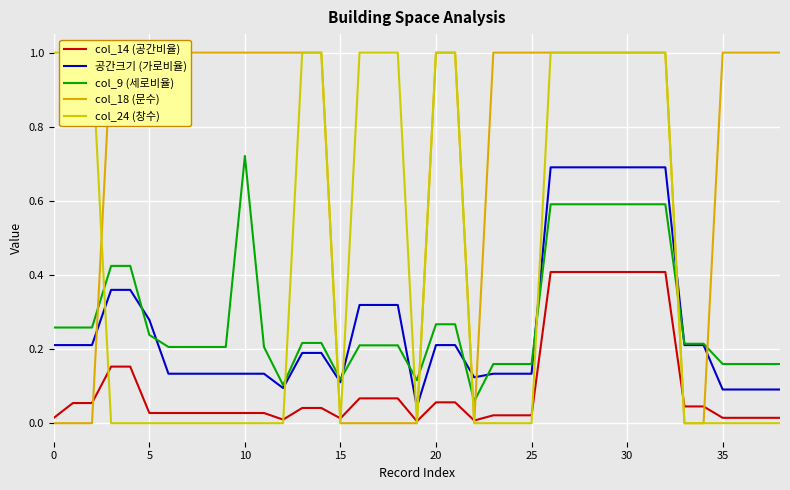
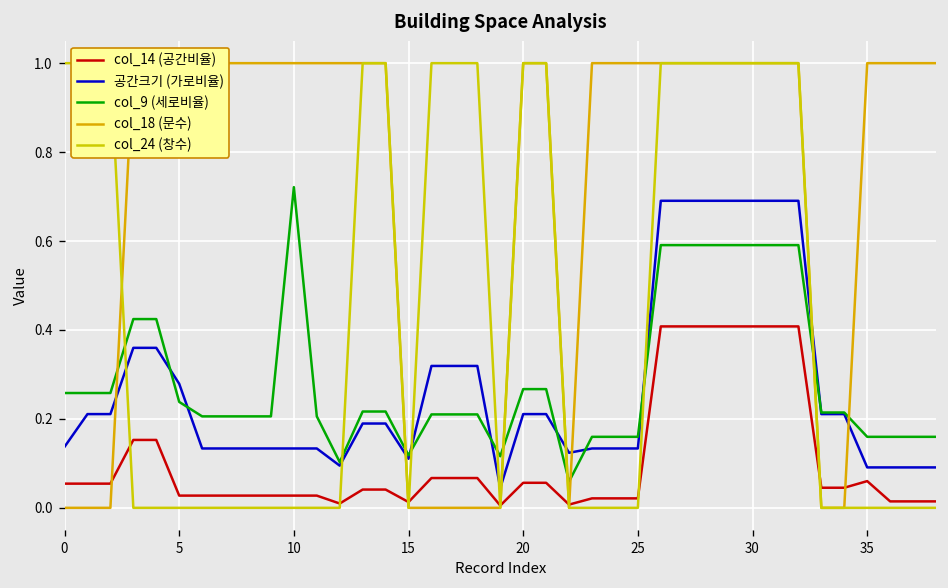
  {
    "col_14 (공간비율)": {
-     "0": 0.01,
+     "0": 0.05,
      "5": 0.03,
      "10": 0.03,
      "15": 0.01,
      "20": 0.06,
      "25": 0.02,
      "30": 0.41,
-     "35": 0.01
+     "35": 0.06
    },
    "공간크기 (가로비율)": {
-     "0": 0.21,
+     "0": 0.14,
      "5": 0.28,
      "10": 0.13,
      "15": 0.11,
      "20": 0.21,
      "25": 0.13,
      "30": 0.69,
      "35": 0.09
    },
    "col_9 (세로비율)": {
      "0": 0.26,
      "5": 0.24,
      "10": 0.72,
      "15": 0.12,
      "20": 0.27,
      "25": 0.16,
      "30": 0.59,
      "35": 0.16
    }
  }
